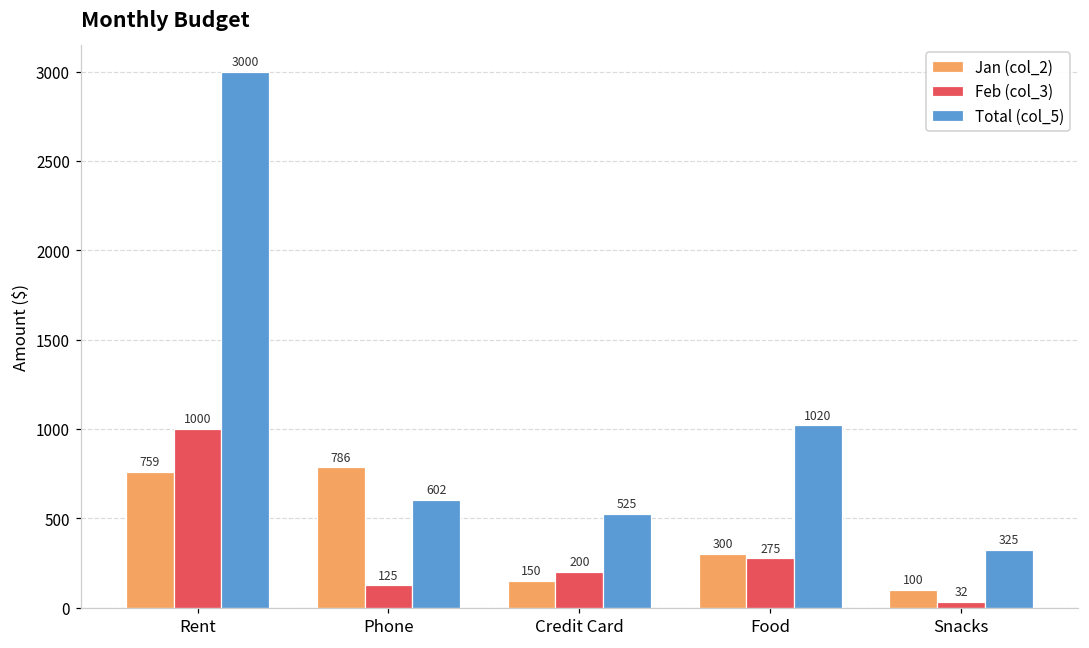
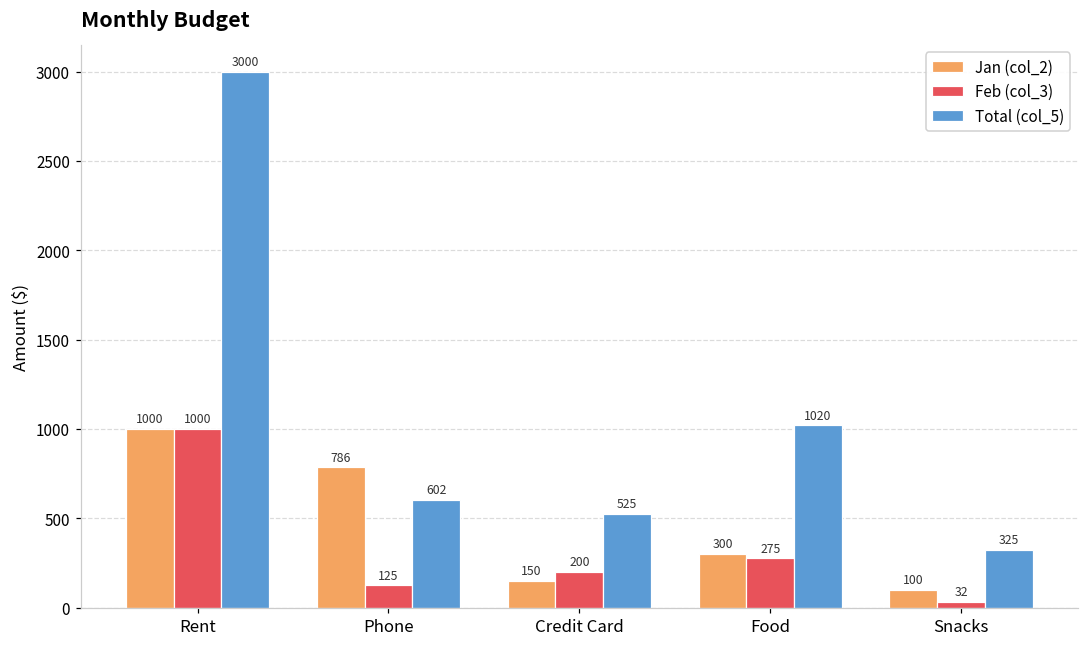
  {
    "Jan (col_2)": {
-     "Rent": 759,
+     "Rent": 1000,
      "Phone": 786,
      "Credit Card": 150,
      "Food": 300,
      "Snacks": 100
    },
    "Feb (col_3)": {
      "Rent": 1000,
      "Phone": 125,
      "Credit Card": 200,
      "Food": 275,
      "Snacks": 32
    },
    "Total (col_5)": {
      "Rent": 3000,
      "Phone": 602,
      "Credit Card": 525,
      "Food": 1020,
      "Snacks": 325
    }
  }
